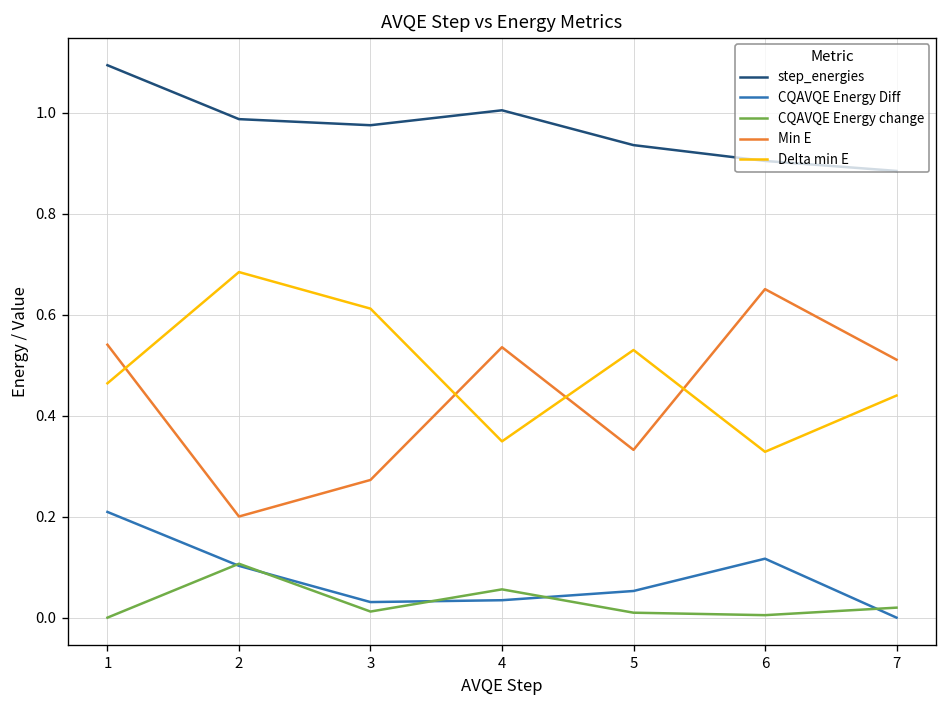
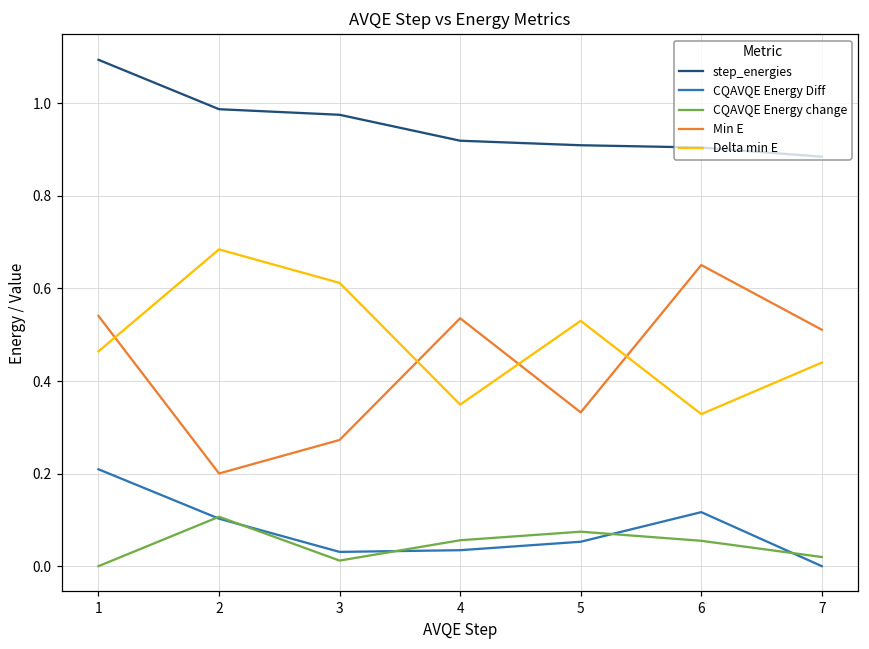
  {
    "step_energies": {
      "1": 1.09,
      "2": 0.99,
      "3": 0.98,
-     "4": 1.00,
-     "5": 0.94,
+     "4": 0.92,
+     "5": 0.91,
      "7": 0.88
    },
    "CQAVQE Energy Diff": {
      "1": 0.21,
      "3": 0.03,
      "4": 0.03,
      "5": 0.05,
      "6": 0.12,
      "7": 0.00
    },
    "CQAVQE Energy change": {
      "1": 0.00,
      "3": 0.01,
      "4": 0.06,
-     "5": 0.01,
-     "6": 0.00,
+     "5": 0.07,
+     "6": 0.05,
      "7": 0.02
    },
    "Min E": {
      "1": 0.54,
      "2": 0.20,
      "3": 0.27,
      "4": 0.54,
      "5": 0.33,
      "6": 0.65,
      "7": 0.51
    },
    "Delta min E": {
      "1": 0.46,
      "2": 0.68,
      "3": 0.61,
      "4": 0.35,
      "5": 0.53,
      "6": 0.33,
      "7": 0.44
    }
  }
